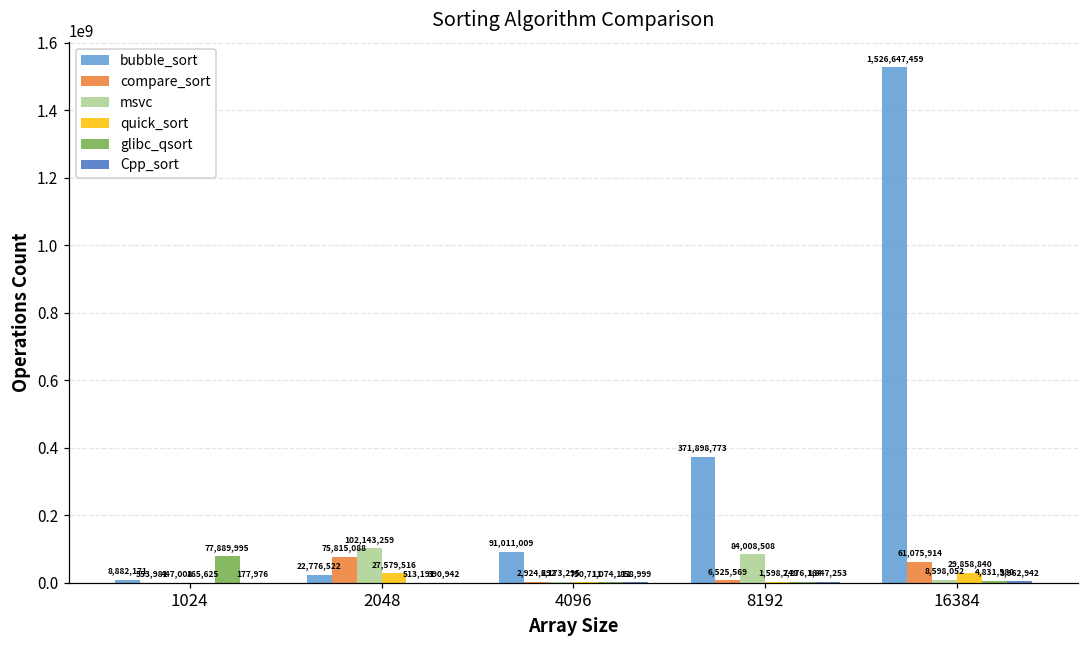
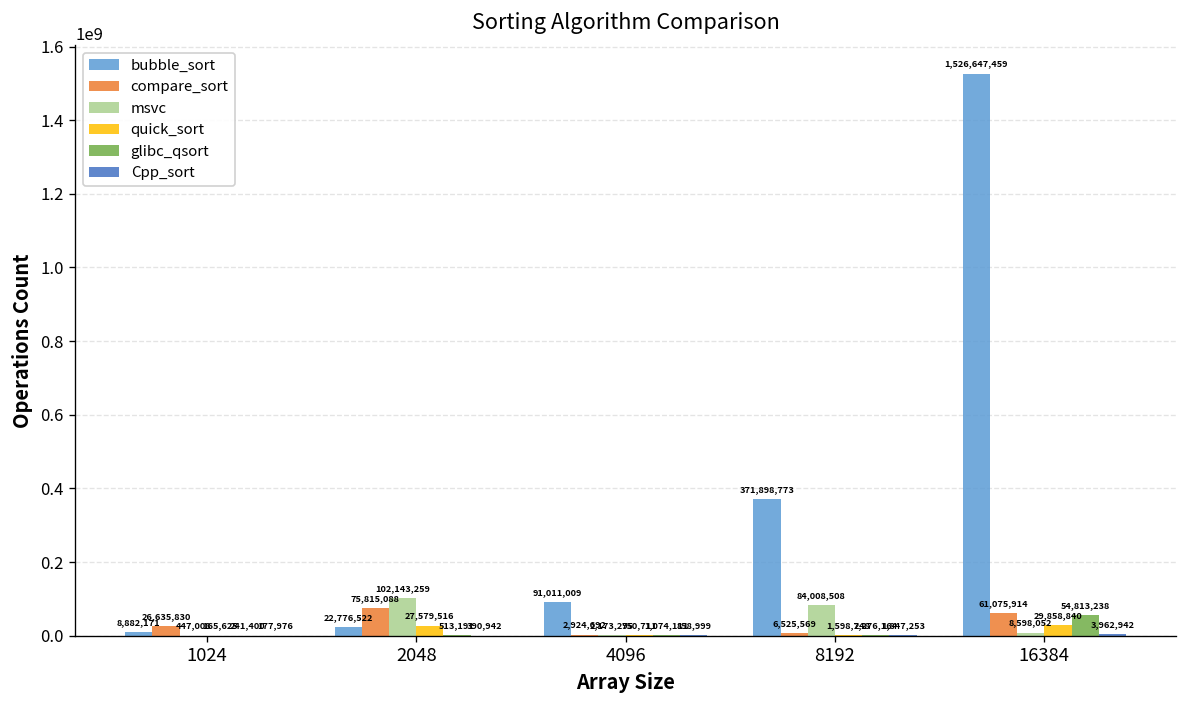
  {
    "compare_sort": {
-     "1024": "553,981",
+     "1024": "26,635,830",
      "2048": "75,815,088",
      "8192": "6,525,569",
      "16384": "61,075,914"
    },
    "msvc": {
      "2048": "102,143,259",
      "8192": "84,008,508",
      "16384": "8,598,052"
    },
    "quick_sort": {
      "2048": "27,579,516",
      "16384": "29,858,840"
    },
    "glibc_qsort": {
-     "1024": "77,889,995",
-     "16384": "4,831,580"
+     "1024": "241,400",
+     "16384": "54,813,238"
    }
  }
